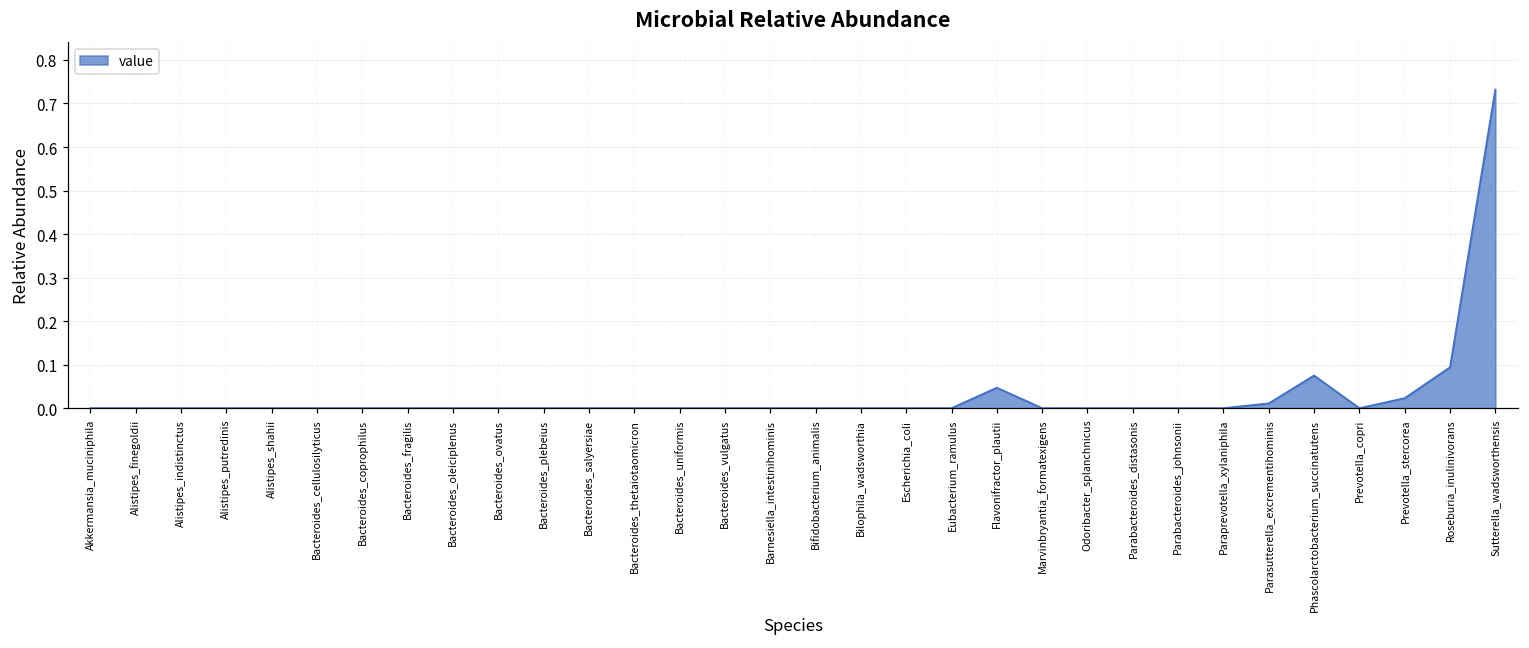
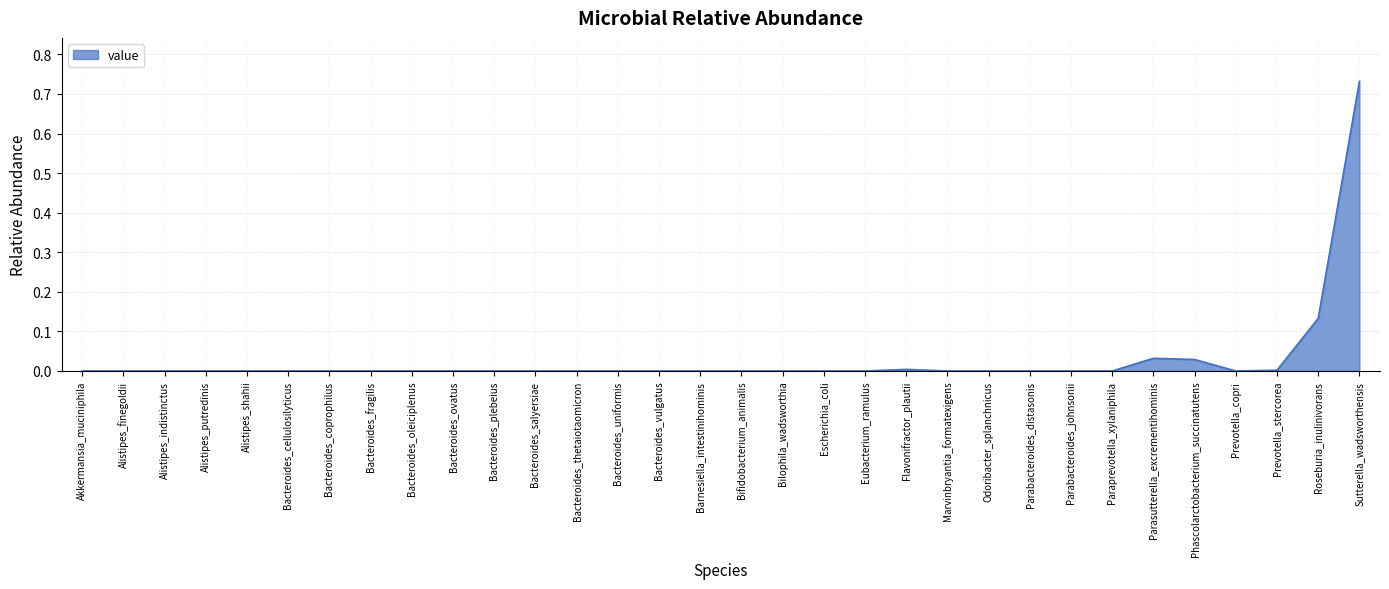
  {
    "Akkermansia_muciniphila": 0.00,
    "Alistipes_finegoldii": 0.00,
    "Alistipes_indistinctus": 0.00,
    "Alistipes_putredinis": 0.00,
    "Alistipes_shahii": 0.00,
    "Bacteroides_cellulosilyticus": 0.00,
    "Bacteroides_coprophilus": 0.00,
    "Bacteroides_fragilis": 0.00,
    "Bacteroides_oleiciplenus": 0.00,
    "Bacteroides_ovatus": 0.00,
    "Bacteroides_plebeius": 0.00,
    "Bacteroides_salyersiae": 0.00,
    "Bacteroides_thetaiotaomicron": 0.00,
    "Bacteroides_uniformis": 0.00,
    "Bacteroides_vulgatus": 0.00,
    "Barnesiella_intestinihominis": 0.00,
    "Bifidobacterium_animalis": 0.00,
    "Bilophila_wadsworthia": 0.00,
    "Escherichia_coli": 0.00,
    "Eubacterium_ramulus": 0.00,
-   "Flavonifractor_plautii": 0.05,
+   "Flavonifractor_plautii": 0.00,
    "Marvinbryantia_formatexigens": 0.00,
    "Odoribacter_splanchnicus": 0.00,
    "Parabacteroides_distasonis": 0.00,
    "Parabacteroides_johnsonii": 0.00,
    "Paraprevotella_xylaniphila": 0.00,
-   "Parasutterella_excrementihominis": 0.01,
-   "Phascolarctobacterium_succinatutens": 0.08,
+   "Parasutterella_excrementihominis": 0.03,
+   "Phascolarctobacterium_succinatutens": 0.03,
    "Prevotella_copri": 0.00,
-   "Prevotella_stercorea": 0.02,
-   "Roseburia_inulinivorans": 0.09,
+   "Prevotella_stercorea": 0.00,
+   "Roseburia_inulinivorans": 0.13,
    "Sutterella_wadsworthensis": 0.73
  }
